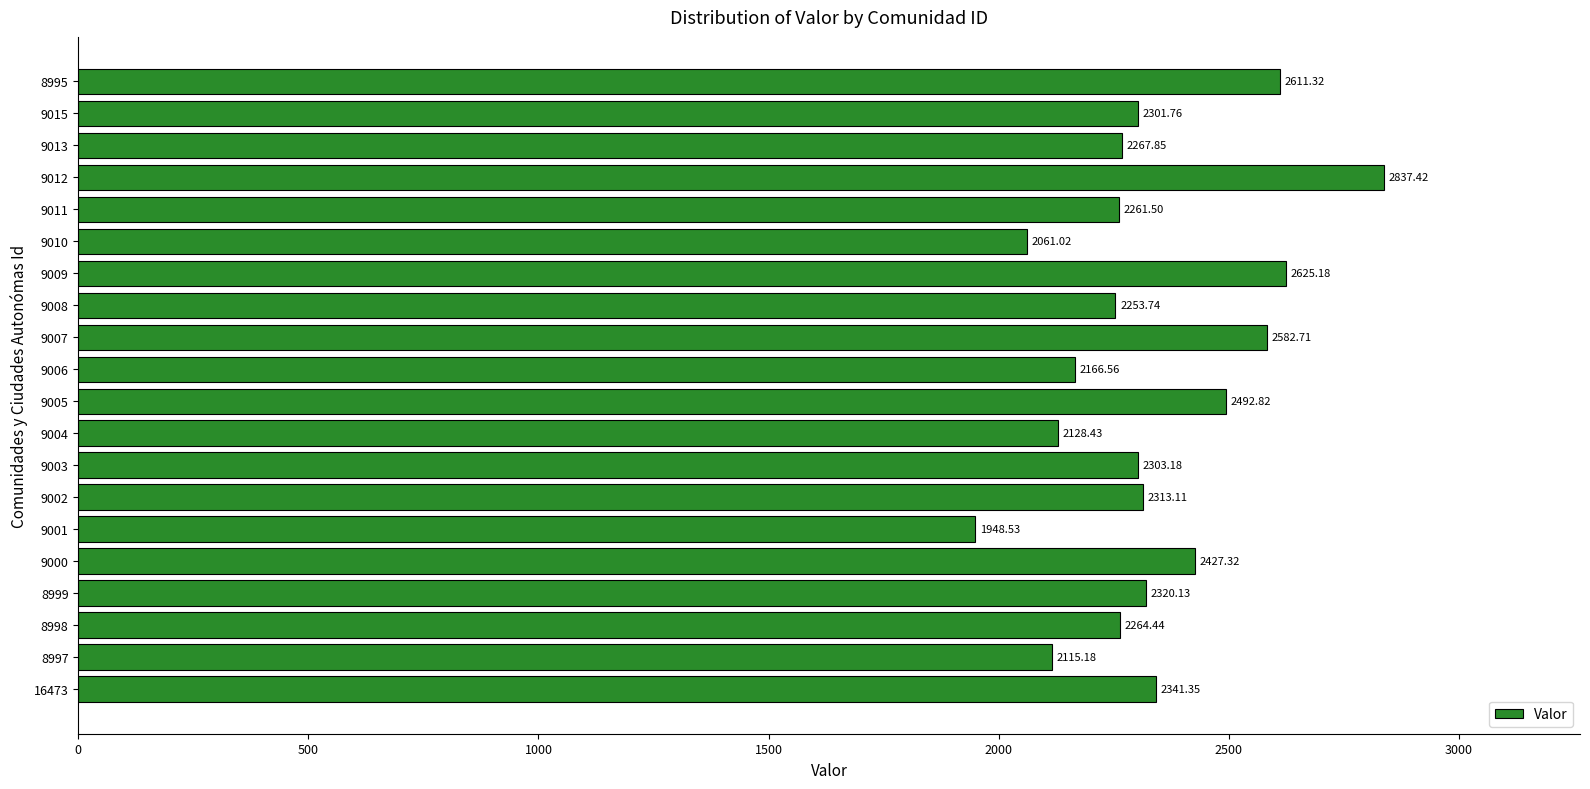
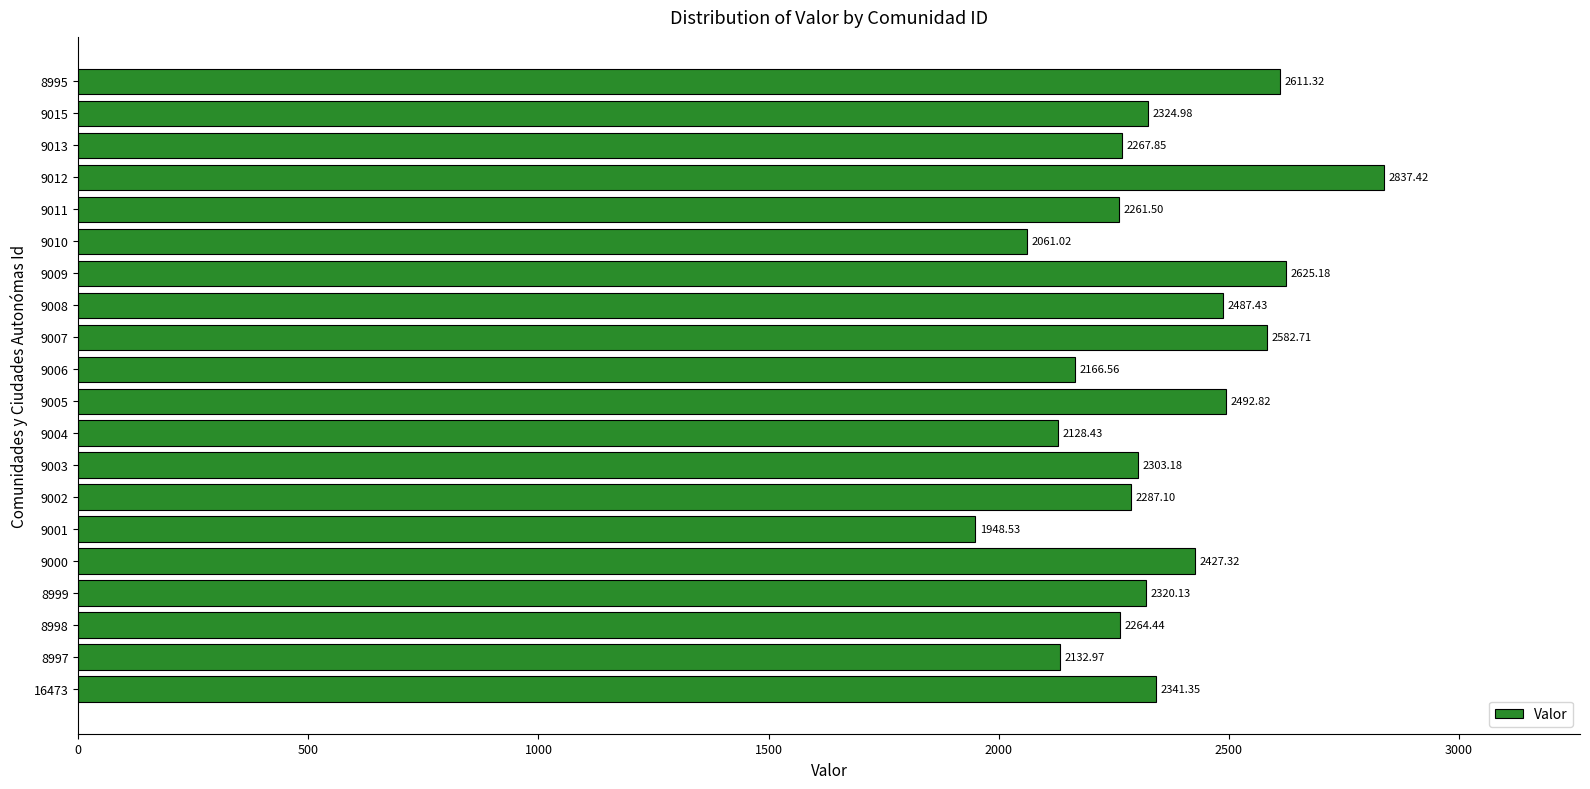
  {
    "8995": 2611.32,
-   "9015": 2301.76,
+   "9015": 2324.98,
    "9013": 2267.85,
    "9012": 2837.42,
    "9011": 2261.50,
    "9010": 2061.02,
    "9009": 2625.18,
-   "9008": 2253.74,
+   "9008": 2487.43,
    "9007": 2582.71,
    "9006": 2166.56,
    "9005": 2492.82,
    "9004": 2128.43,
    "9003": 2303.18,
-   "9002": 2313.11,
+   "9002": 2287.10,
    "9001": 1948.53,
    "9000": 2427.32,
    "8999": 2320.13,
    "8998": 2264.44,
-   "8997": 2115.18,
+   "8997": 2132.97,
    "16473": 2341.35
  }
